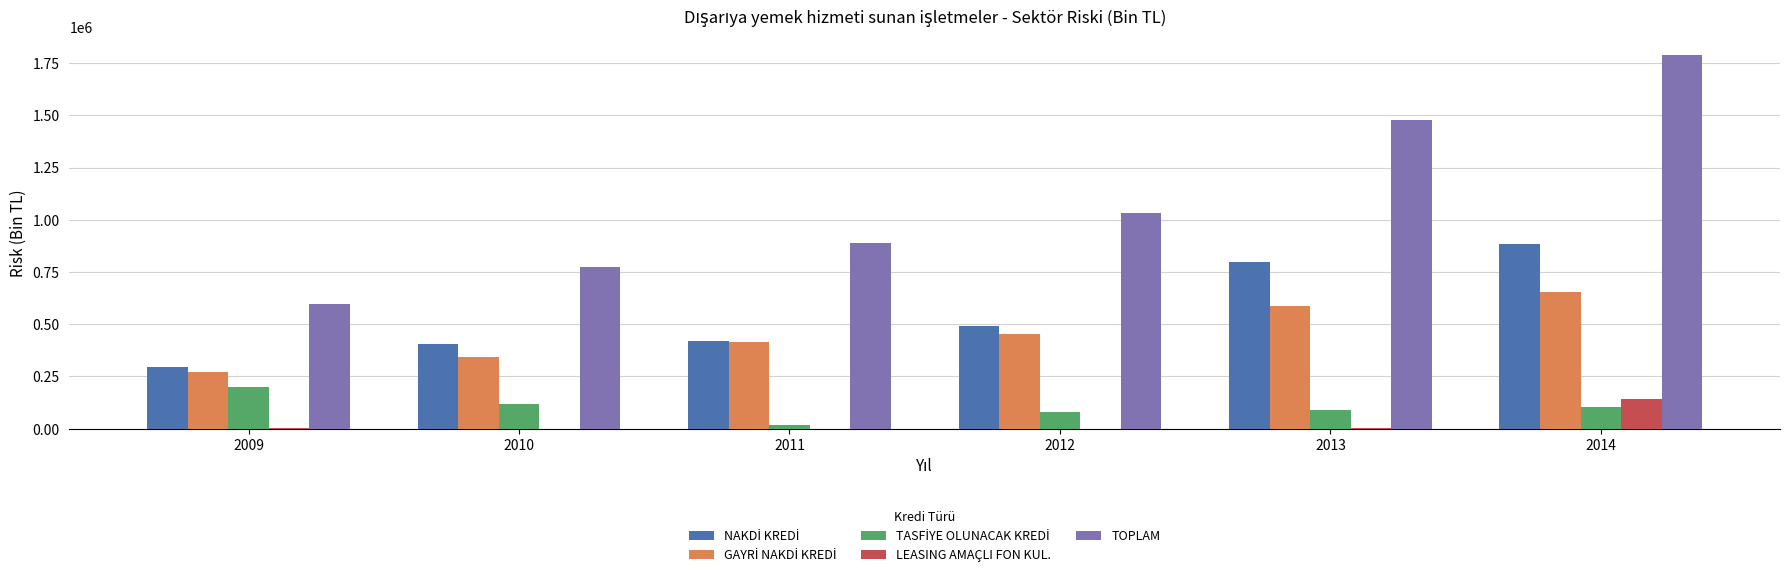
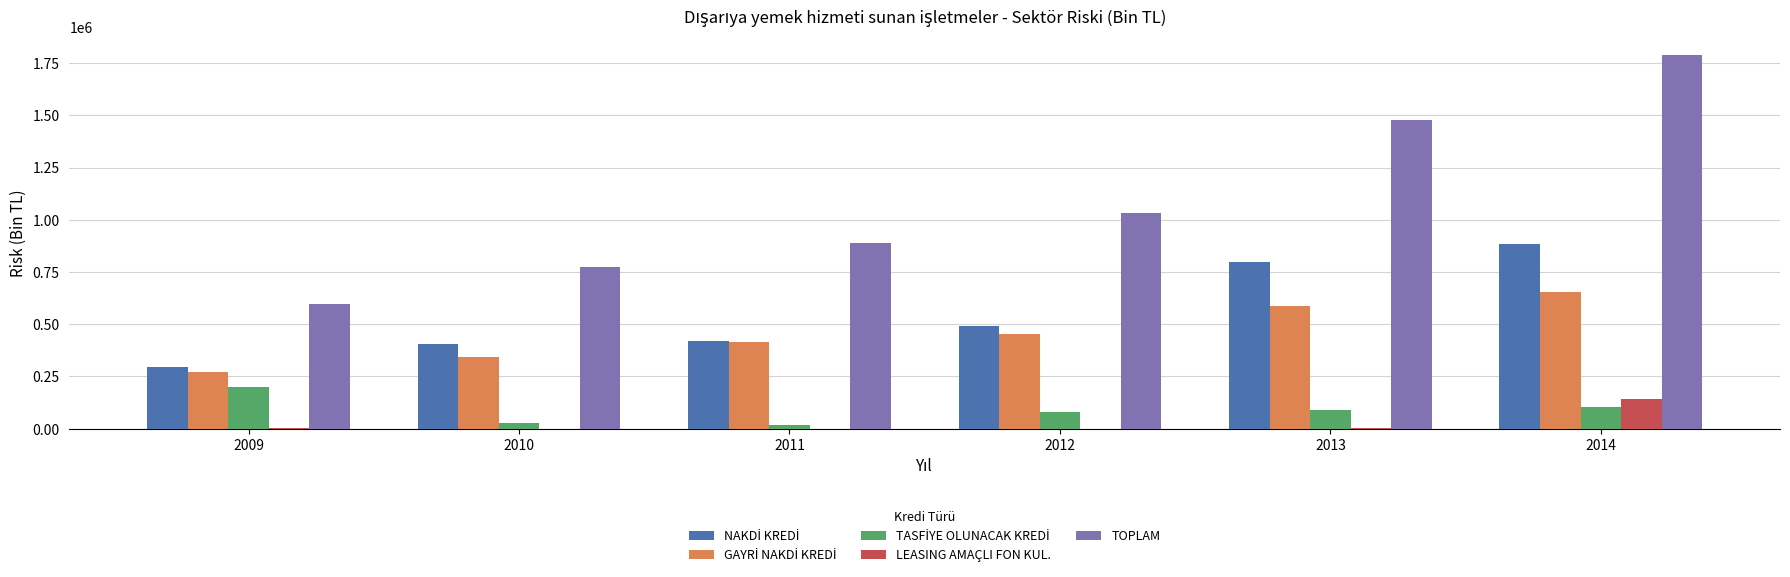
  {
    "TASFİYE OLUNACAK KREDİ": {
      "2009": 200000,
-     "2010": 120000,
+     "2010": 30000,
      "2011": 20000,
      "2012": 80000,
      "2013": 90000,
      "2014": 100000
    }
  }
